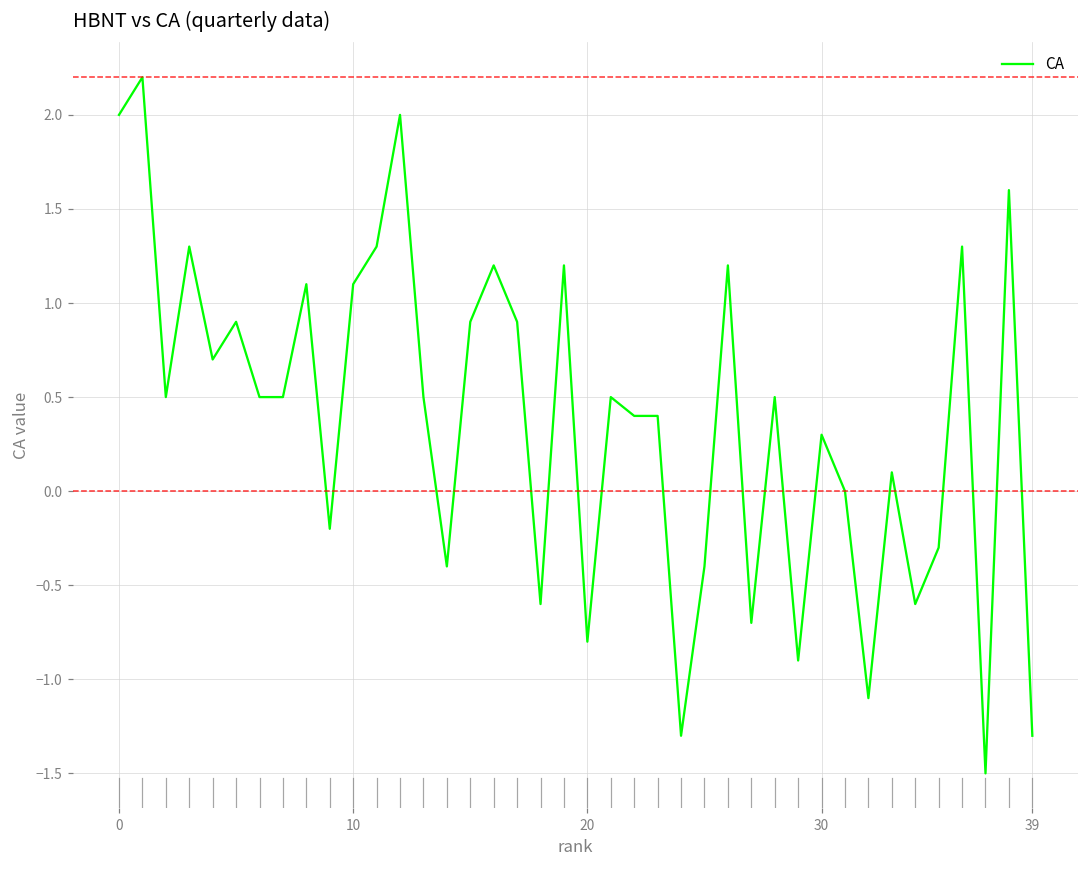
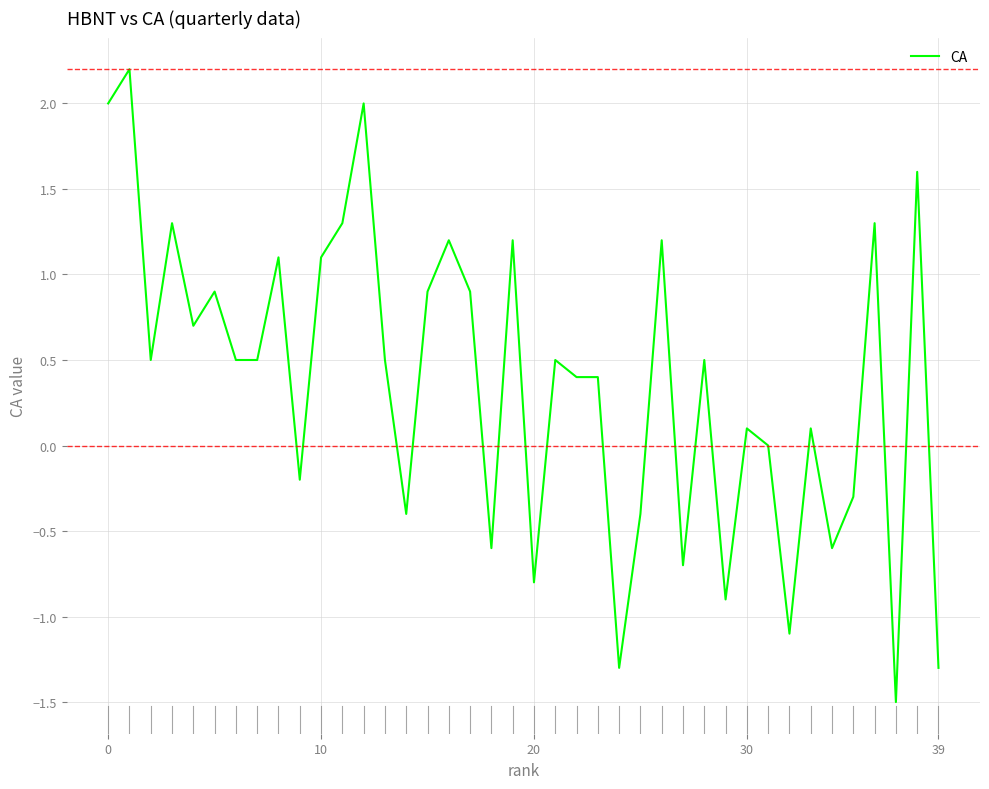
  {
    "0": 2.0,
    "10": 1.1,
    "20": -0.8,
-   "30": 0.3,
+   "30": 0.1,
    "39": -1.3
  }
